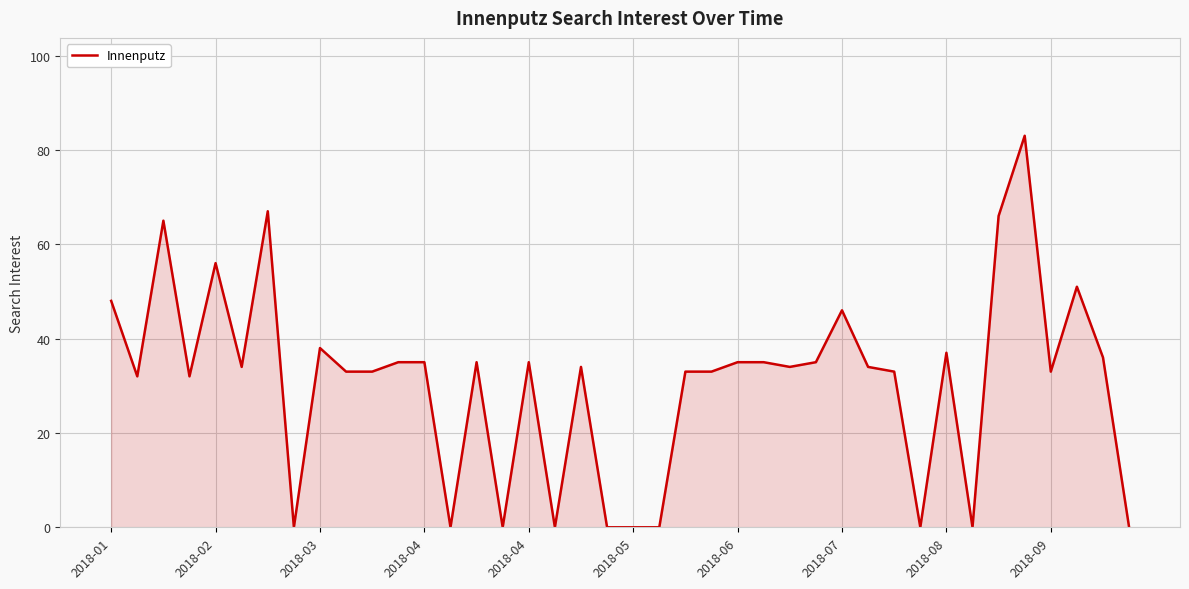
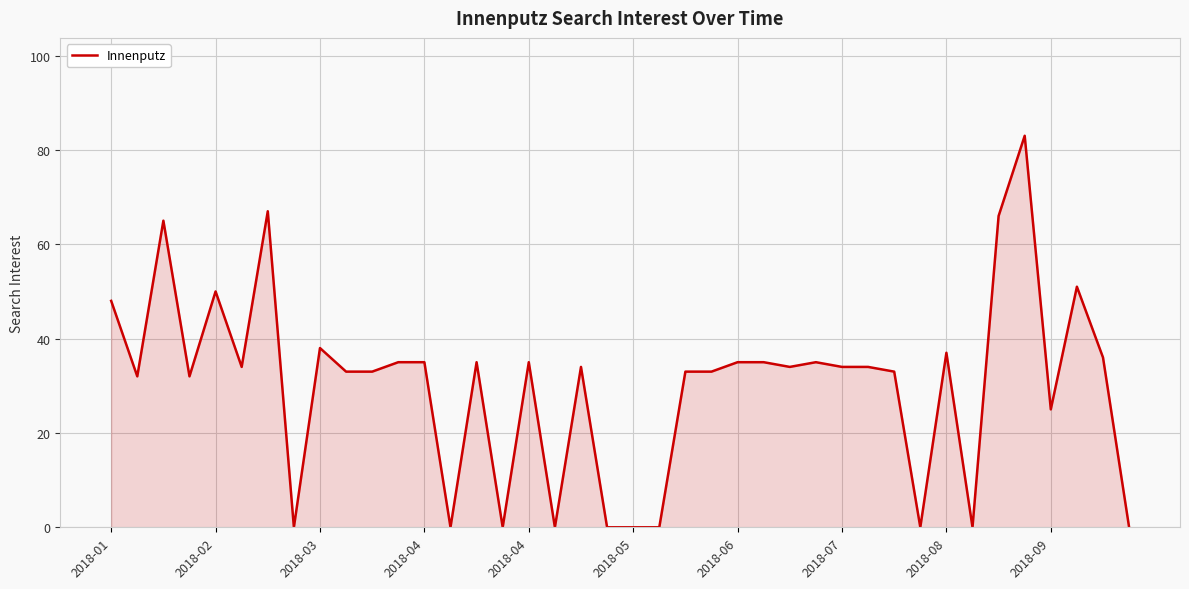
  {
    "2018-01": 48,
-   "2018-02": 56,
+   "2018-02": 50,
    "2018-03": 38,
    "2018-05": 0,
    "2018-06": 35,
-   "2018-07": 46,
+   "2018-07": 34,
    "2018-08": 37,
-   "2018-09": 33
+   "2018-09": 25
  }
